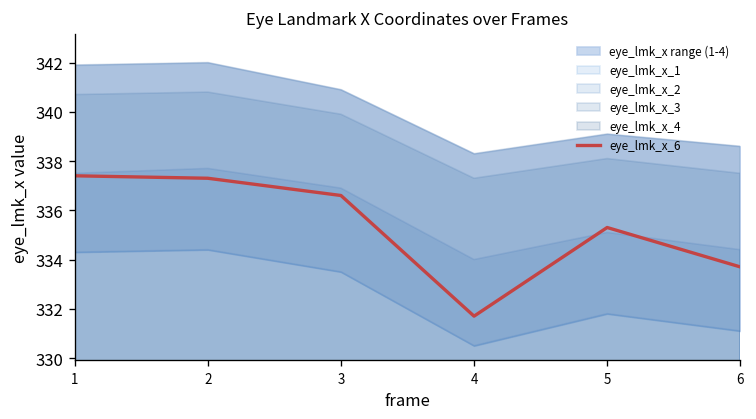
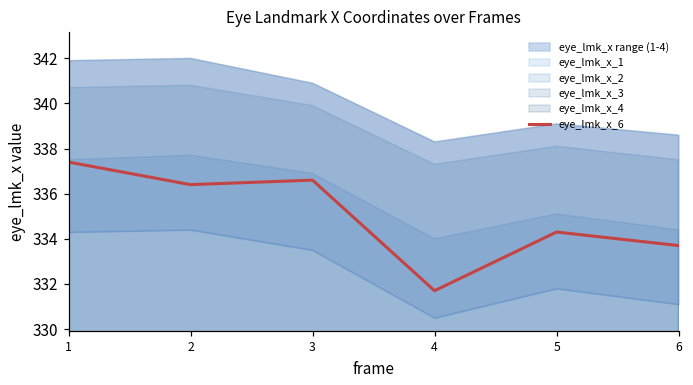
  {
    "eye_lmk_x_6": {
-     "2": 337.3,
+     "2": 336.4,
      "3": 336.6,
      "4": 331.7,
-     "5": 335.3,
+     "5": 334.3,
      "6": 333.7
    }
  }
